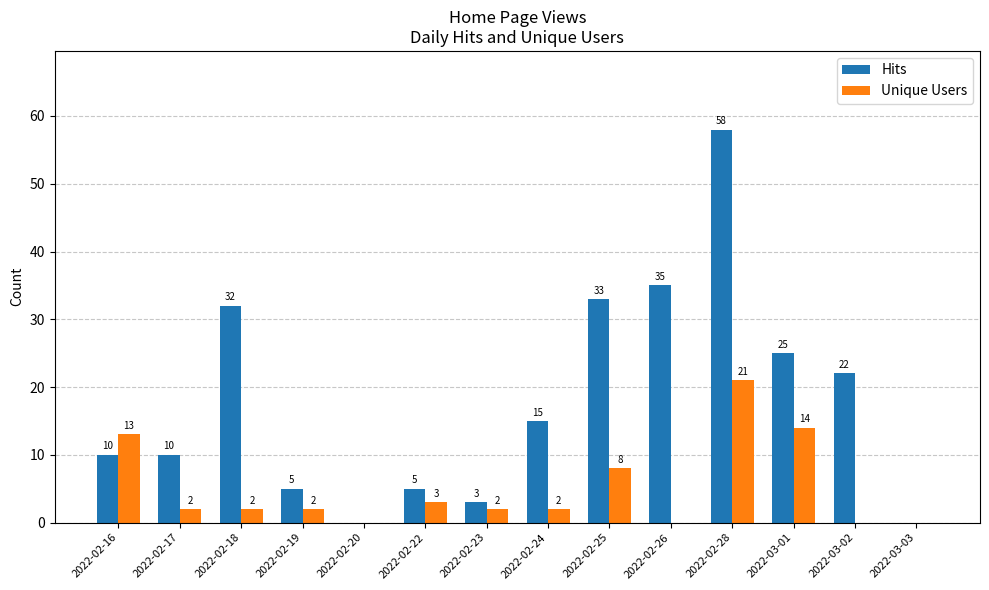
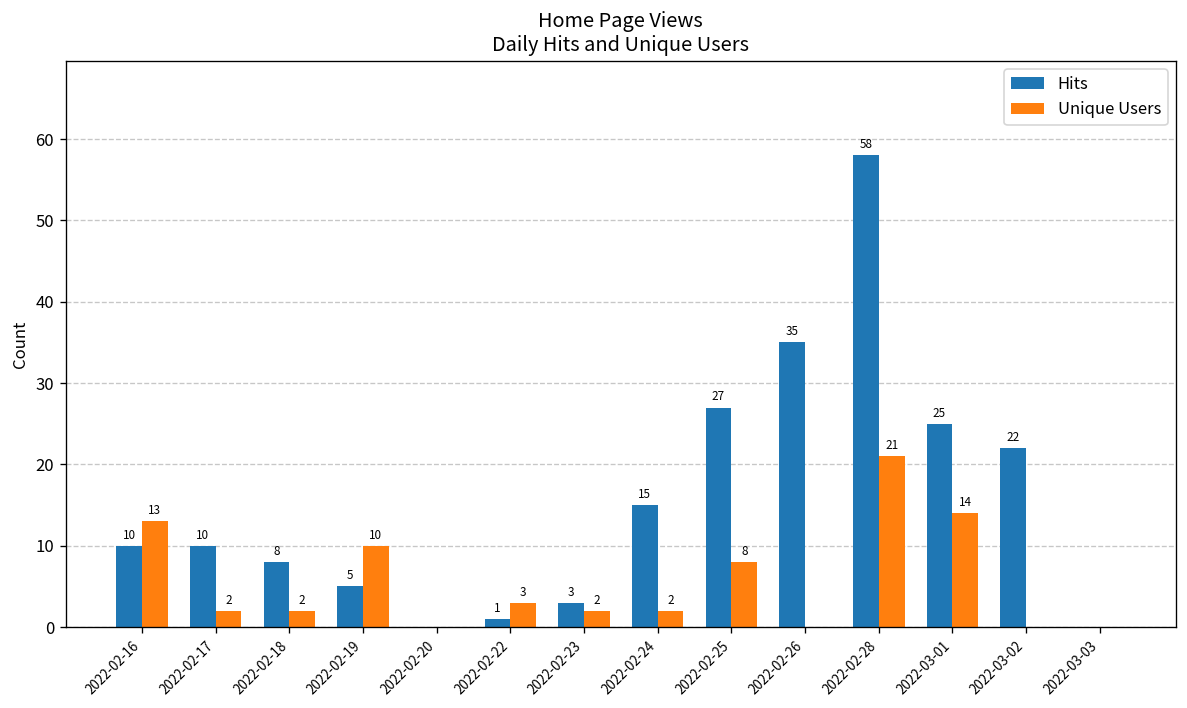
  {
    "Hits": {
      "2022-02-16": 10,
      "2022-02-17": 10,
-     "2022-02-18": 32,
+     "2022-02-18": 8,
      "2022-02-19": 5,
-     "2022-02-22": 5,
+     "2022-02-22": 1,
      "2022-02-23": 3,
      "2022-02-24": 15,
-     "2022-02-25": 33,
+     "2022-02-25": 27,
      "2022-02-26": 35,
      "2022-02-28": 58,
      "2022-03-01": 25,
      "2022-03-02": 22
    },
    "Unique Users": {
      "2022-02-16": 13,
      "2022-02-17": 2,
      "2022-02-18": 2,
-     "2022-02-19": 2,
+     "2022-02-19": 10,
      "2022-02-22": 3,
      "2022-02-23": 2,
      "2022-02-24": 2,
      "2022-02-25": 8,
      "2022-02-28": 21,
      "2022-03-01": 14
    }
  }
